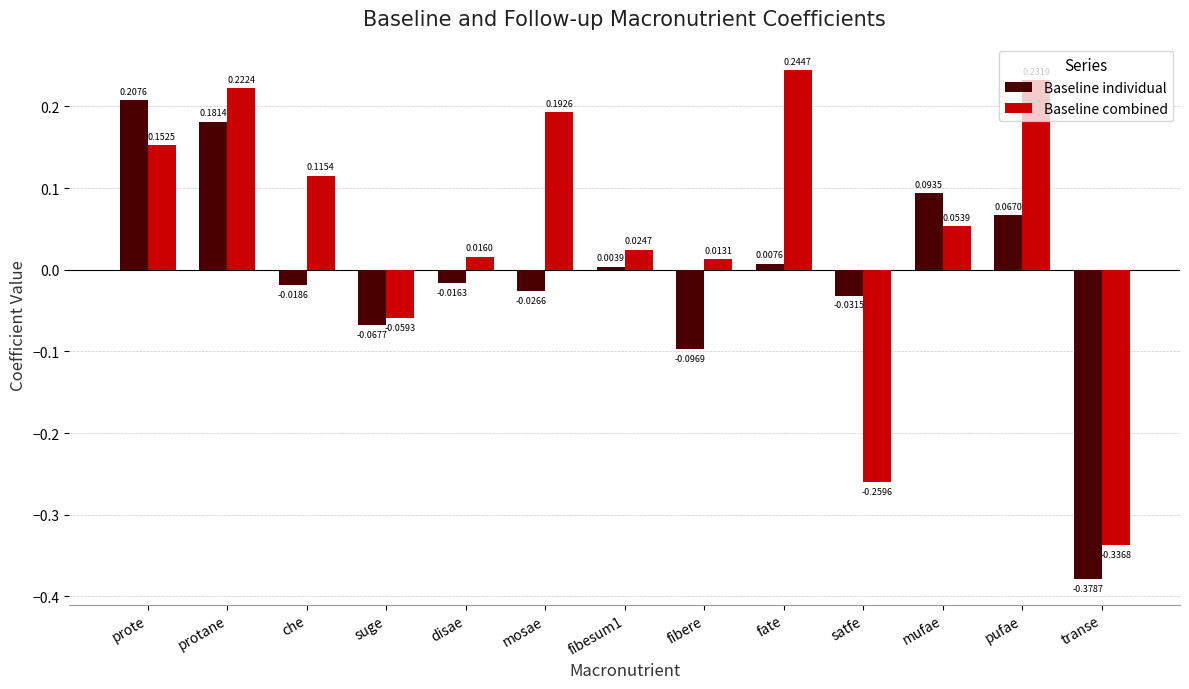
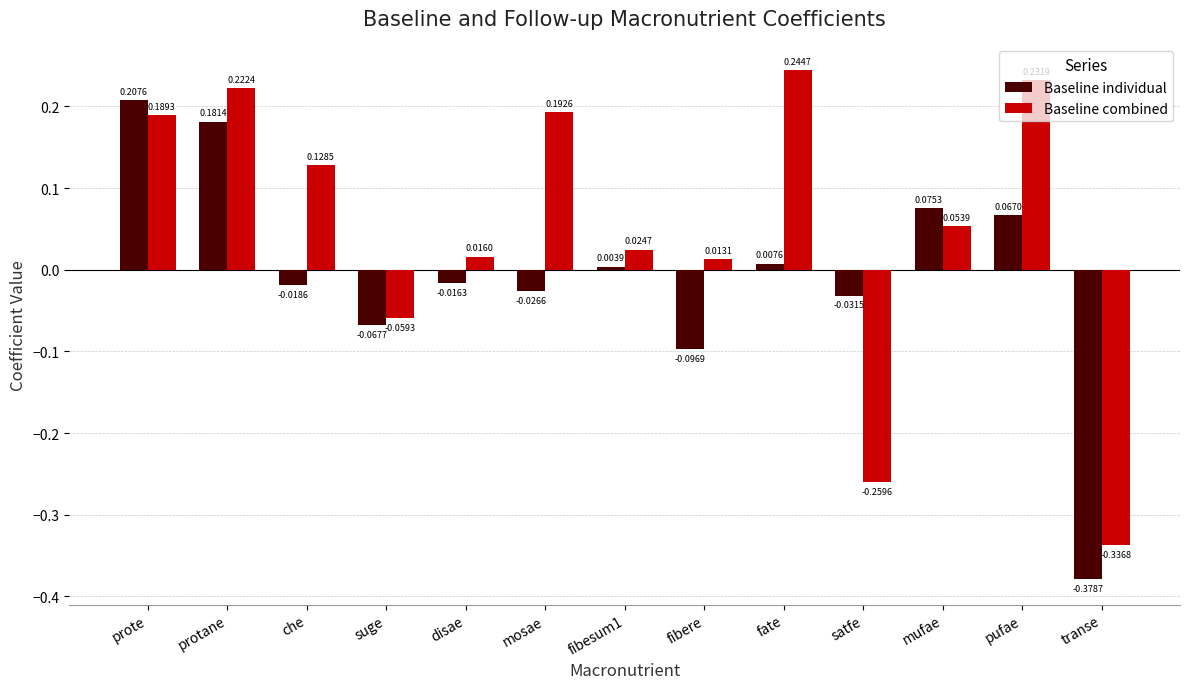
  {
    "Baseline individual": {
      "prote": 0.2076,
      "protane": 0.1814,
      "che": -0.0186,
      "suge": -0.0677,
      "disae": -0.0163,
      "mosae": -0.0266,
      "fibesum1": 0.0039,
      "fibere": -0.0969,
      "fate": 0.0076,
      "satfe": -0.0315,
-     "mufae": 0.0935,
+     "mufae": 0.0753,
      "pufae": 0.0670,
      "transe": -0.3787
    },
    "Baseline combined": {
-     "prote": 0.1525,
+     "prote": 0.1893,
      "protane": 0.2224,
-     "che": 0.1154,
+     "che": 0.1285,
      "suge": -0.0593,
      "disae": 0.0160,
      "mosae": 0.1926,
      "fibesum1": 0.0247,
      "fibere": 0.0131,
      "fate": 0.2447,
      "satfe": -0.2596,
      "mufae": 0.0539,
      "transe": -0.3368
    }
  }
